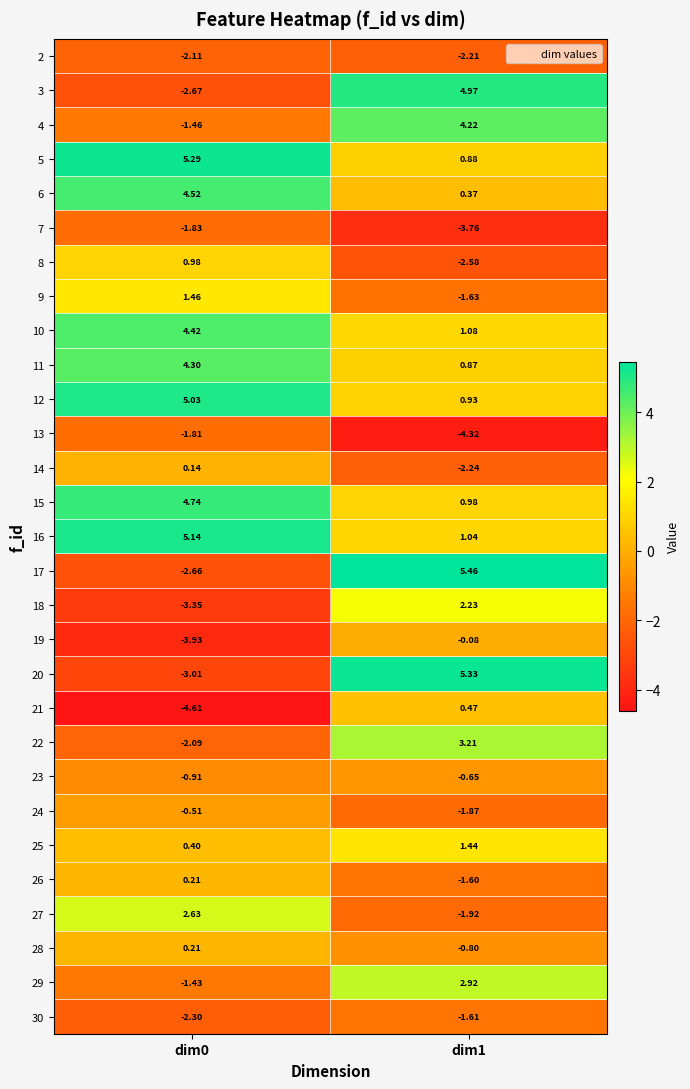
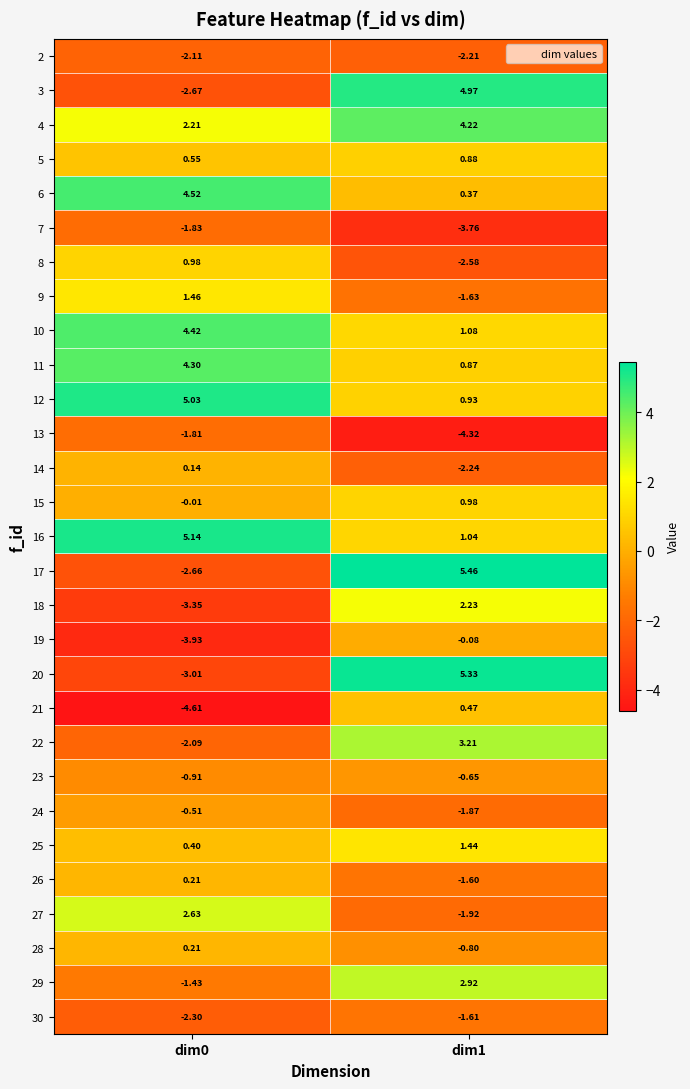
  {
    "2": {
      "dim0": -2.11,
      "dim1": -2.21
    },
    "3": {
      "dim0": -2.67,
      "dim1": 4.97
    },
    "4": {
-     "dim0": -1.46,
+     "dim0": 2.21,
      "dim1": 4.22
    },
    "5": {
-     "dim0": 5.29,
+     "dim0": 0.55,
      "dim1": 0.88
    },
    "6": {
      "dim0": 4.52,
      "dim1": 0.37
    },
    "7": {
      "dim0": -1.83,
      "dim1": -3.76
    },
    "8": {
      "dim0": 0.98,
      "dim1": -2.58
    },
    "9": {
      "dim0": 1.46,
      "dim1": -1.63
    },
    "10": {
      "dim0": 4.42,
      "dim1": 1.08
    },
    "11": {
      "dim0": 4.30,
      "dim1": 0.87
    },
    "12": {
      "dim0": 5.03,
      "dim1": 0.93
    },
    "13": {
      "dim0": -1.81,
      "dim1": -4.32
    },
    "14": {
      "dim0": 0.14,
      "dim1": -2.24
    },
    "15": {
-     "dim0": 4.74,
+     "dim0": -0.01,
      "dim1": 0.98
    },
    "16": {
      "dim0": 5.14,
      "dim1": 1.04
    },
    "17": {
      "dim0": -2.66,
      "dim1": 5.46
    },
    "18": {
      "dim0": -3.35,
      "dim1": 2.23
    },
    "19": {
      "dim0": -3.93,
      "dim1": -0.08
    },
    "20": {
      "dim0": -3.01,
      "dim1": 5.33
    },
    "21": {
      "dim0": -4.61,
      "dim1": 0.47
    },
    "22": {
      "dim0": -2.09,
      "dim1": 3.21
    },
    "23": {
      "dim0": -0.91,
      "dim1": -0.65
    },
    "24": {
      "dim0": -0.51,
      "dim1": -1.87
    },
    "25": {
      "dim0": 0.40,
      "dim1": 1.44
    },
    "26": {
      "dim0": 0.21,
      "dim1": -1.60
    },
    "27": {
      "dim0": 2.63,
      "dim1": -1.92
    },
    "28": {
      "dim0": 0.21,
      "dim1": -0.80
    },
    "29": {
      "dim0": -1.43,
      "dim1": 2.92
    },
    "30": {
      "dim0": -2.30,
      "dim1": -1.61
    }
  }
